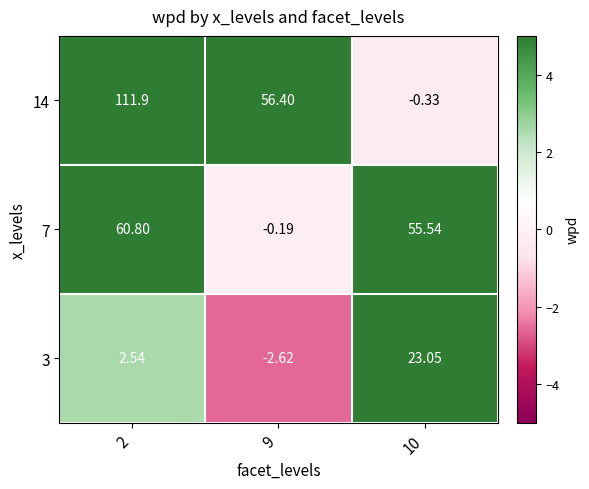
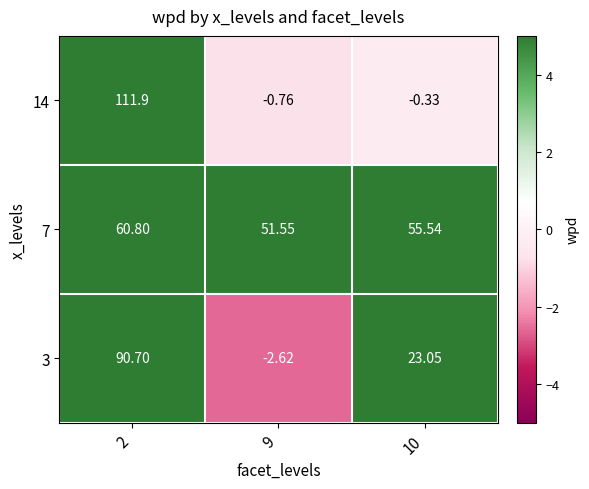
  {
    "14": {
      "2": 111.9,
-     "9": 56.40,
+     "9": -0.76,
      "10": -0.33
    },
    "7": {
      "2": 60.80,
-     "9": -0.19,
+     "9": 51.55,
      "10": 55.54
    },
    "3": {
-     "2": 2.54,
+     "2": 90.70,
      "9": -2.62,
      "10": 23.05
    }
  }
